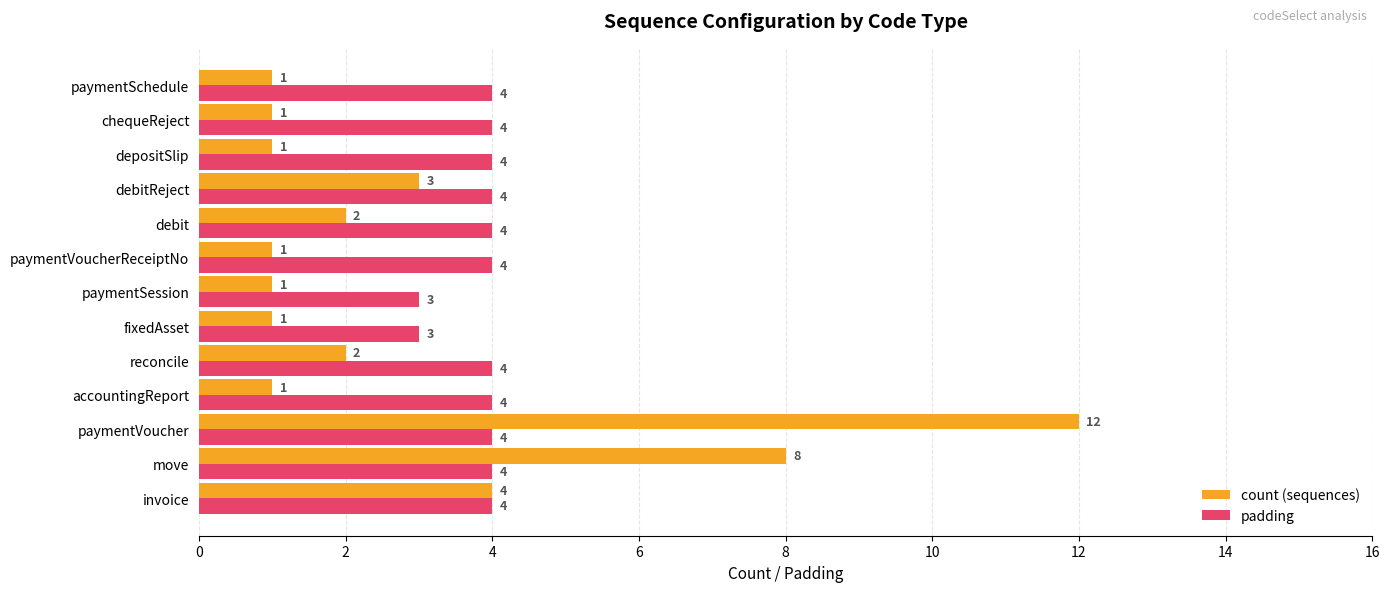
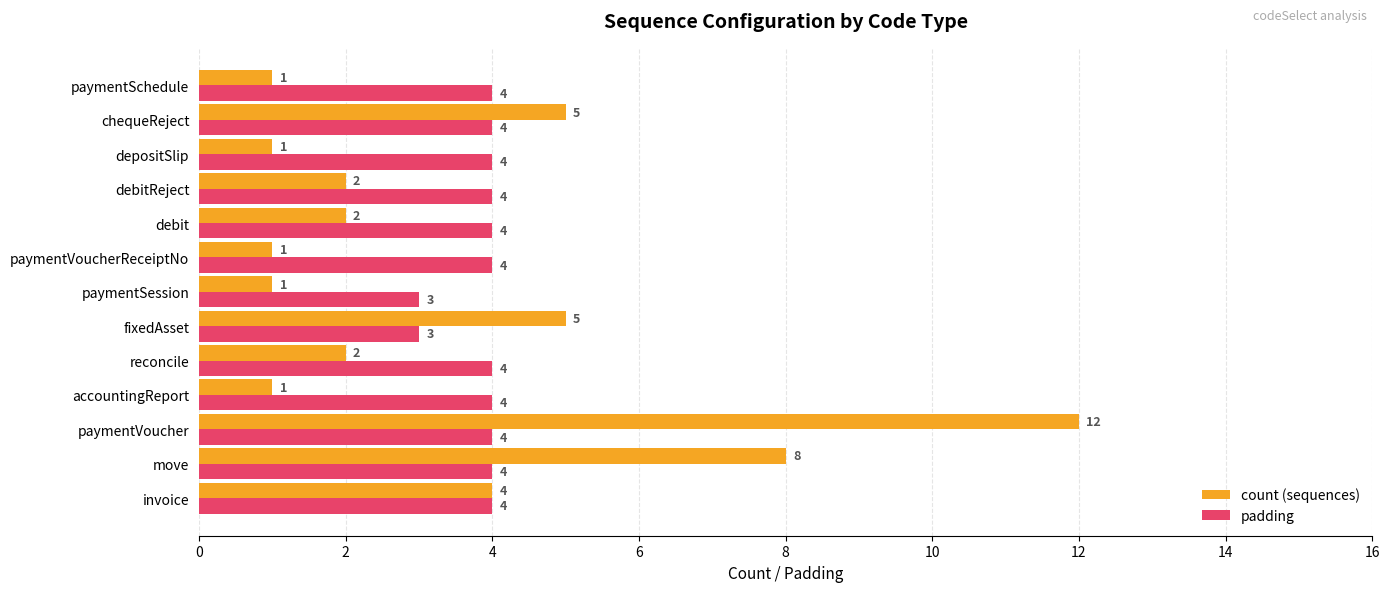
  {
    "count (sequences)": {
      "paymentSchedule": 1,
-     "chequeReject": 1,
+     "chequeReject": 5,
      "depositSlip": 1,
-     "debitReject": 3,
+     "debitReject": 2,
      "debit": 2,
      "paymentVoucherReceiptNo": 1,
      "paymentSession": 1,
-     "fixedAsset": 1,
+     "fixedAsset": 5,
      "reconcile": 2,
      "accountingReport": 1,
      "paymentVoucher": 12,
      "move": 8,
      "invoice": 4
    },
    "padding": {
      "paymentSchedule": 4,
      "chequeReject": 4,
      "depositSlip": 4,
      "debitReject": 4,
      "debit": 4,
      "paymentVoucherReceiptNo": 4,
      "paymentSession": 3,
      "fixedAsset": 3,
      "reconcile": 4,
      "accountingReport": 4,
      "paymentVoucher": 4,
      "move": 4,
      "invoice": 4
    }
  }
